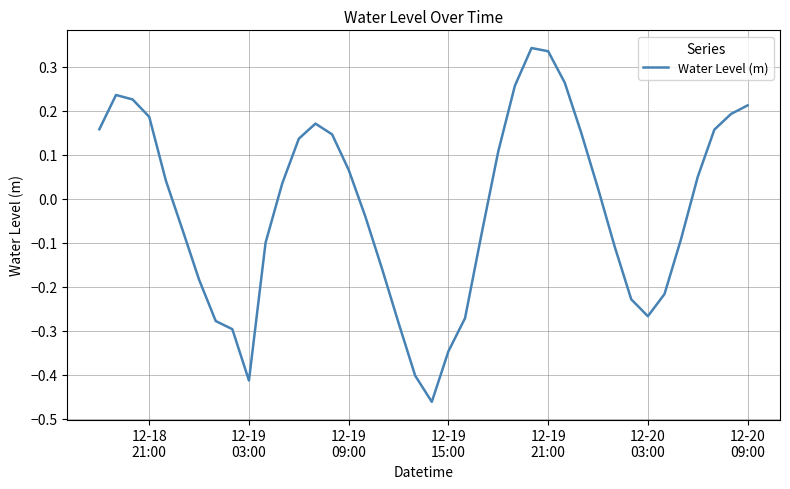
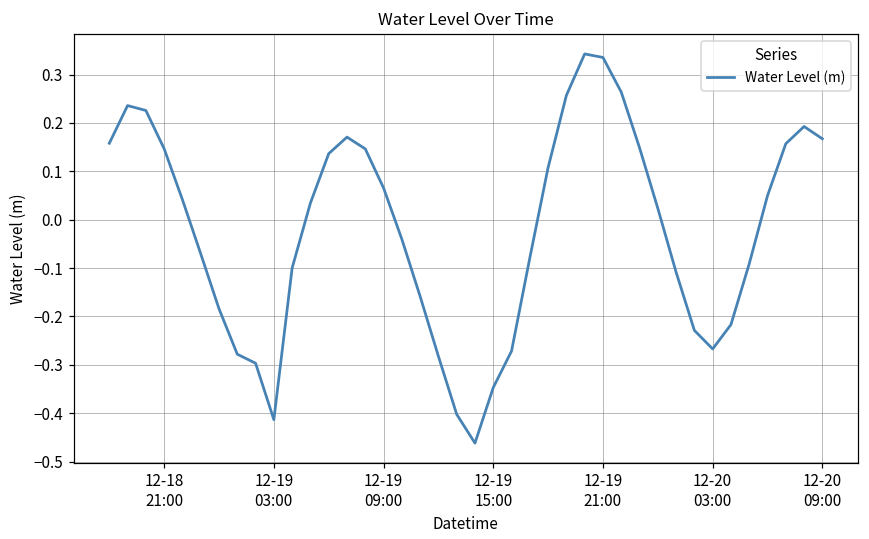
  {
-   "12-18 21:00": 0.19,
+   "12-18 21:00": 0.15,
    "12-19 03:00": -0.41,
    "12-19 09:00": 0.07,
    "12-19 15:00": -0.35,
    "12-19 21:00": 0.34,
    "12-20 03:00": -0.27,
-   "12-20 09:00": 0.21
+   "12-20 09:00": 0.17
  }
